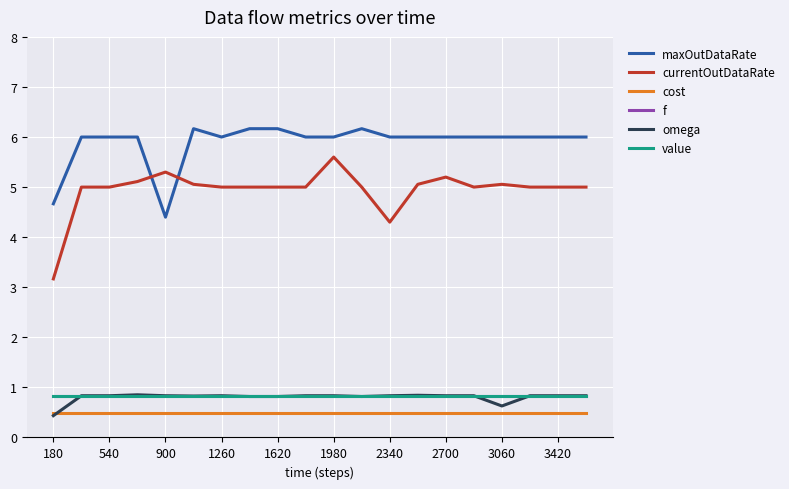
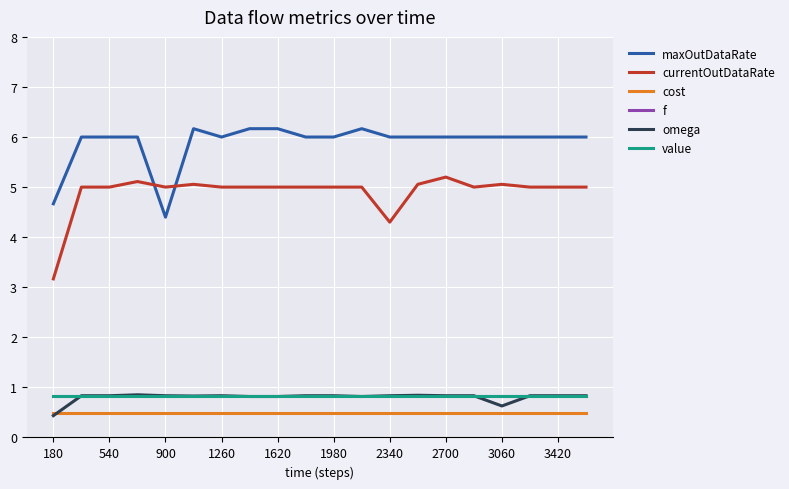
  {
    "maxOutDataRate": {
      "180": 4.7,
      "540": 6.0,
      "900": 4.4,
      "1260": 6.0,
      "1620": 6.2,
      "1980": 6.0,
      "2340": 6.0,
      "2700": 6.0,
      "3060": 6.0,
      "3420": 6.0
    },
    "currentOutDataRate": {
      "180": 3.2,
      "540": 5.0,
-     "900": 5.3,
+     "900": 5.0,
      "1260": 5.0,
      "1620": 5.0,
-     "1980": 5.6,
+     "1980": 5.0,
      "2340": 4.3,
      "2700": 5.2,
      "3060": 5.1,
      "3420": 5.0
    },
    "cost": {
      "540": 0.5,
      "900": 0.5,
      "1260": 0.5,
      "1620": 0.5,
      "1980": 0.5,
      "2340": 0.5,
      "2700": 0.5,
      "3060": 0.5,
      "3420": 0.5
    },
    "value": {
      "180": 0.8,
      "3060": 0.8
    },
    "omega": {
      "3060": 0.6
    }
  }
